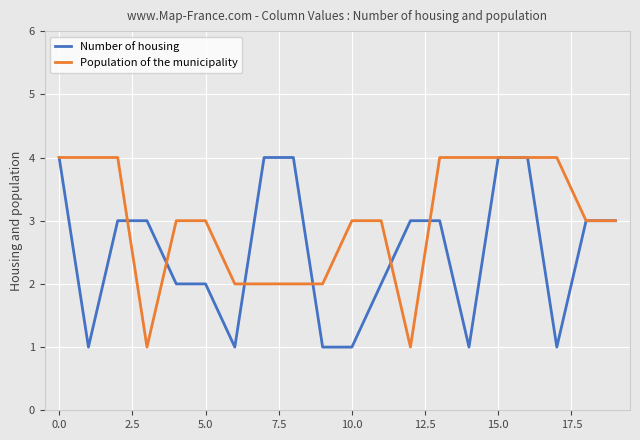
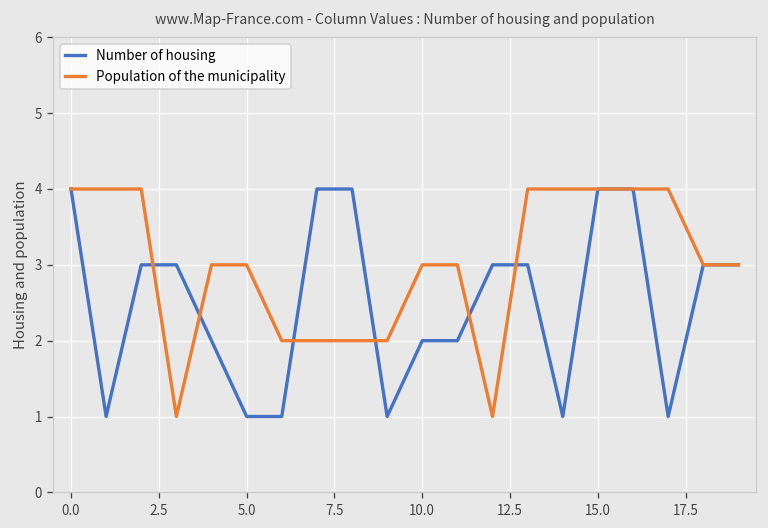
  {
    "Number of housing": {
-     "5.0": 2,
-     "10.0": 1
+     "5.0": 1,
+     "10.0": 2
    },
    "Population of the municipality": {
      "5.0": 3,
      "10.0": 3
    }
  }
